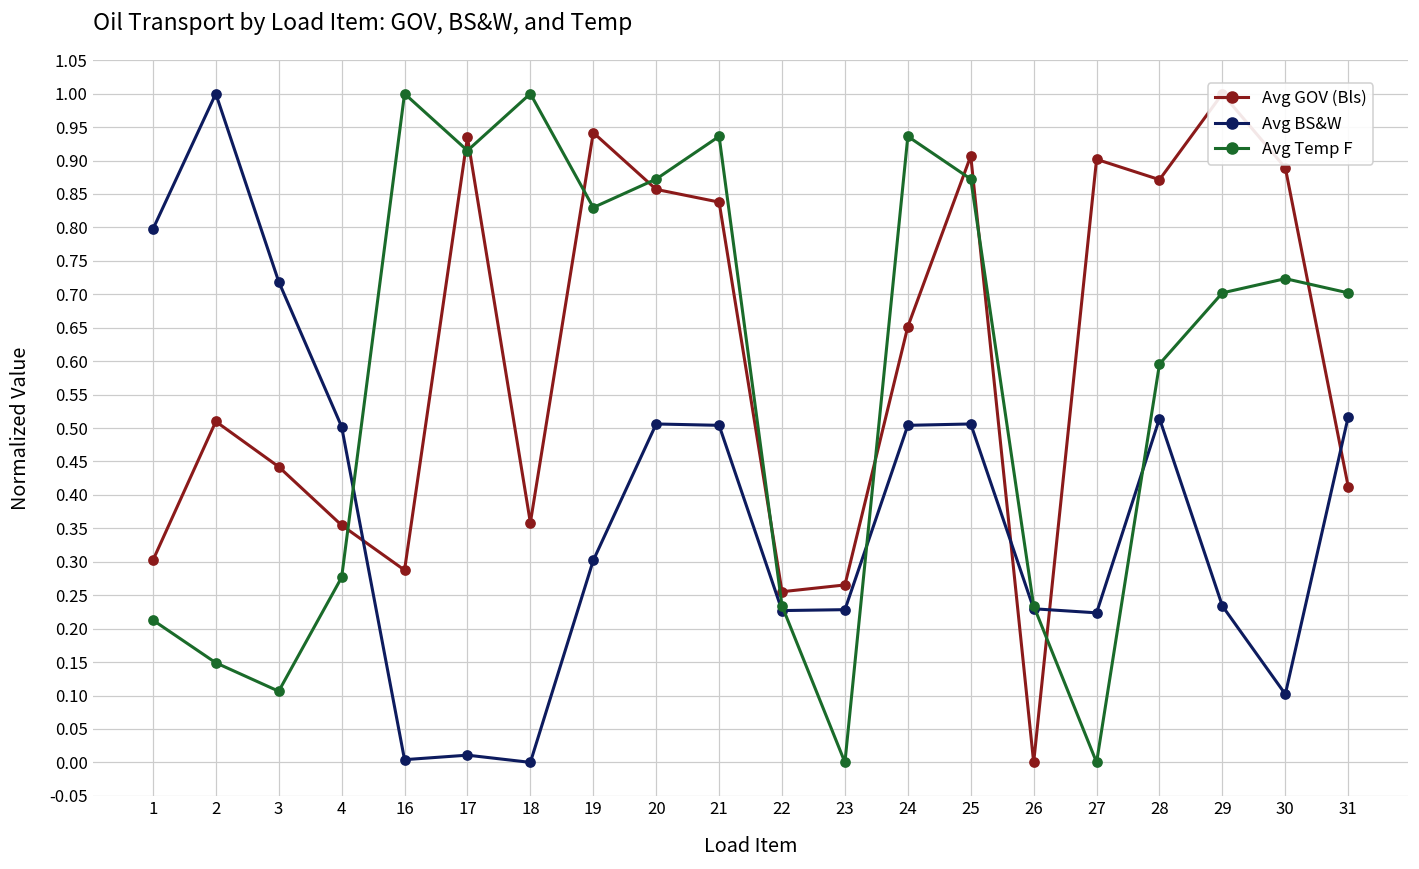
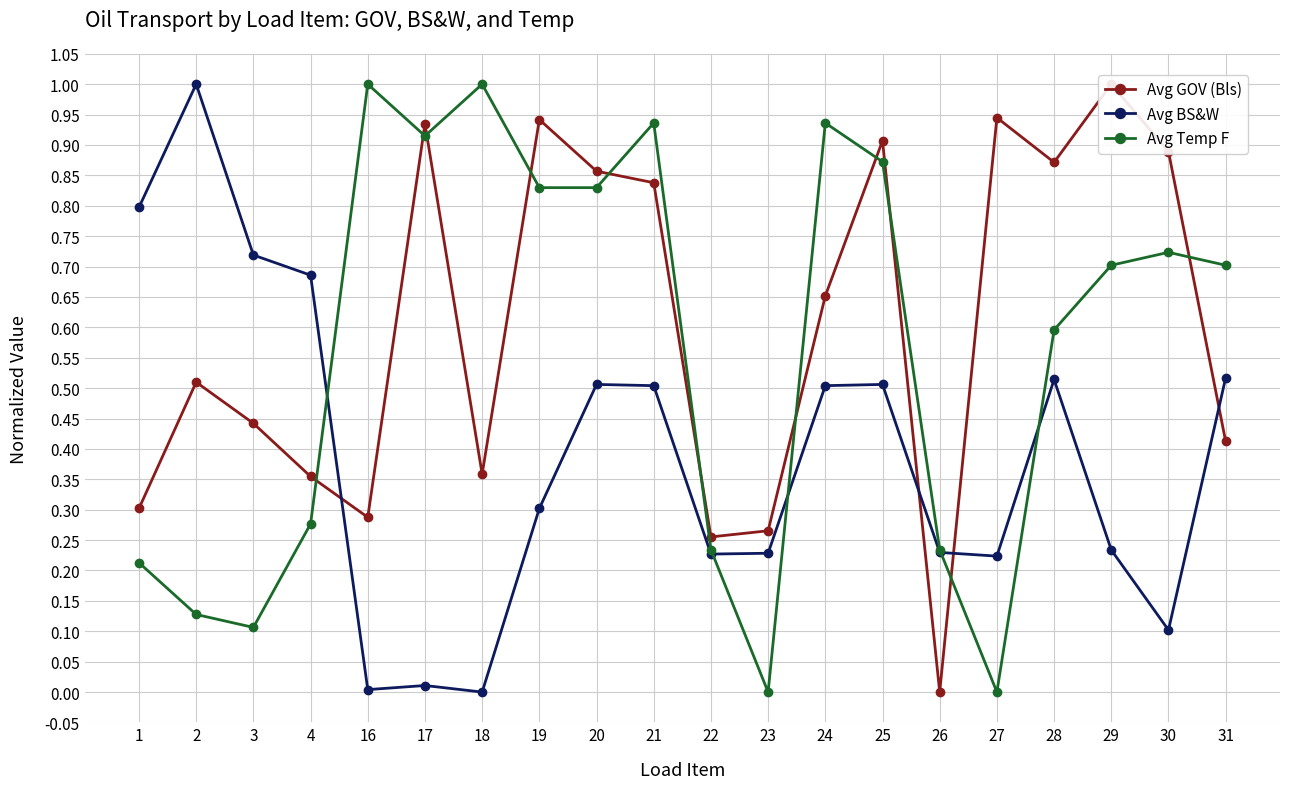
  {
    "Avg GOV (Bls)": {
      "1": 0.30,
      "2": 0.51,
      "3": 0.44,
      "4": 0.35,
      "16": 0.29,
      "17": 0.93,
      "18": 0.36,
      "19": 0.94,
      "20": 0.86,
      "21": 0.84,
      "22": 0.26,
      "23": 0.27,
      "24": 0.65,
      "25": 0.91,
      "26": 0.00,
-     "27": 0.90,
+     "27": 0.94,
      "28": 0.87,
      "31": 0.41
    },
    "Avg BS&W": {
      "1": 0.80,
      "2": 1.00,
      "3": 0.72,
-     "4": 0.50,
+     "4": 0.69,
      "16": 0.00,
      "17": 0.01,
      "18": 0.00,
      "19": 0.30,
      "20": 0.51,
      "21": 0.50,
      "22": 0.23,
      "23": 0.23,
      "24": 0.50,
      "25": 0.51,
      "26": 0.23,
      "27": 0.22,
      "28": 0.51,
      "29": 0.23,
      "30": 0.10,
      "31": 0.52
    },
    "Avg Temp F": {
      "1": 0.21,
-     "2": 0.15,
+     "2": 0.13,
      "3": 0.11,
      "4": 0.28,
      "16": 1.00,
      "17": 0.91,
      "18": 1.00,
      "19": 0.83,
-     "20": 0.87,
+     "20": 0.83,
      "21": 0.94,
      "22": 0.23,
      "23": 0.00,
      "24": 0.94,
      "25": 0.87,
      "26": 0.23,
      "27": 0.00,
      "28": 0.60,
      "29": 0.70,
      "30": 0.72,
      "31": 0.70
    }
  }
